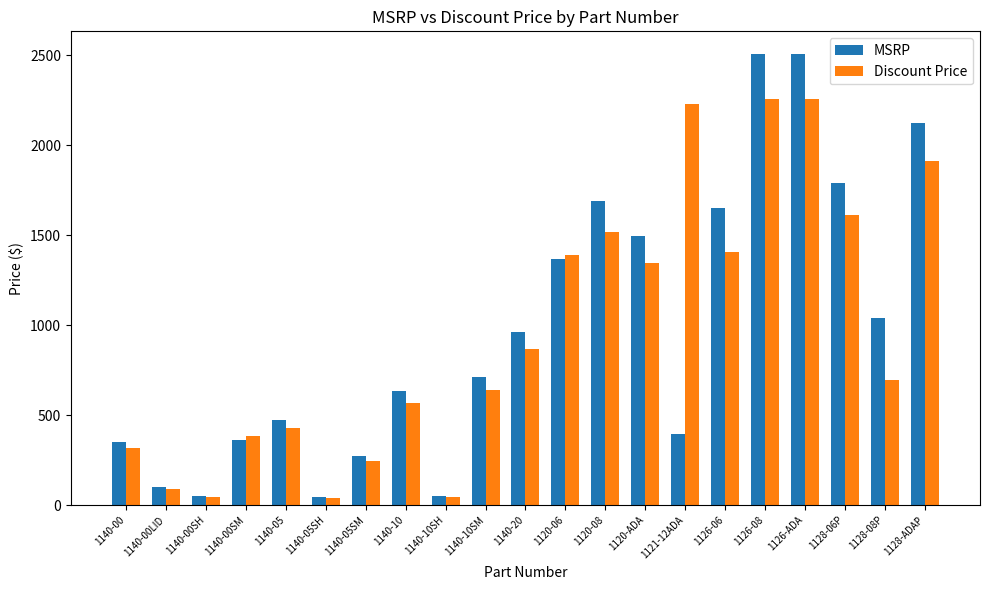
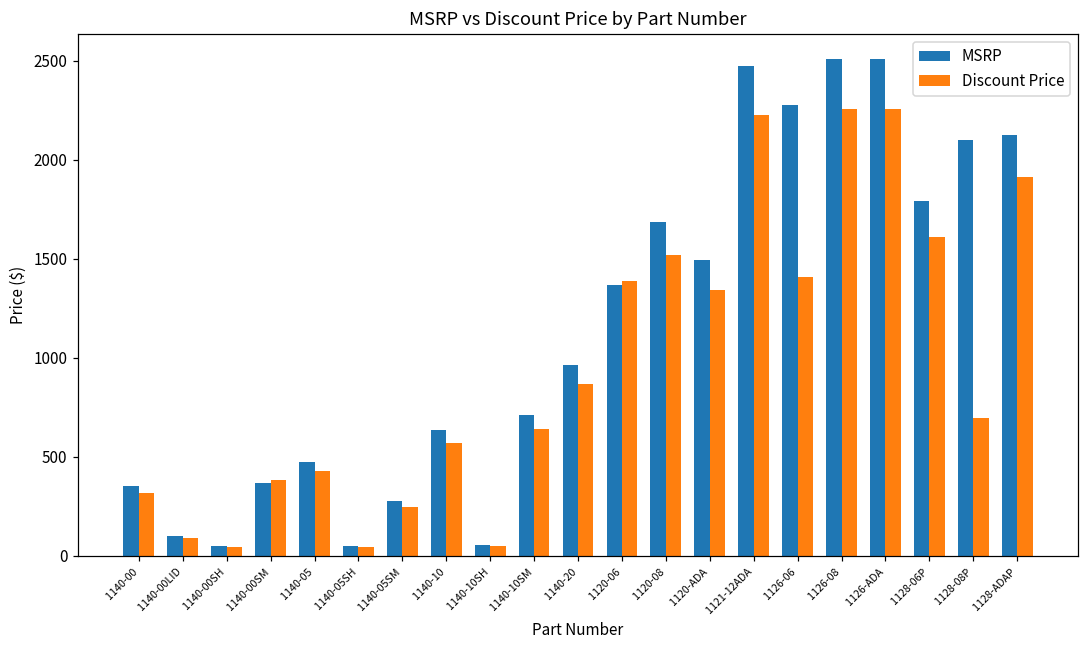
  {
    "MSRP": {
      "1140-00": 350,
      "1140-00LID": 100,
      "1140-00SH": 50,
      "1140-00SM": 360,
      "1140-05": 470,
      "1140-05SH": 50,
      "1140-05SM": 270,
      "1140-10": 630,
      "1140-10SH": 50,
      "1140-10SM": 710,
      "1140-20": 960,
      "1120-06": 1370,
      "1120-08": 1690,
      "1120-ADA": 1490,
-     "1121-12ADA": 400,
-     "1126-06": 1650,
+     "1121-12ADA": 2480,
+     "1126-06": 2280,
      "1126-08": 2510,
      "1126-ADA": 2510,
      "1128-06P": 1790,
-     "1128-08P": 1040,
+     "1128-08P": 2100,
      "1128-ADAP": 2120
    },
    "Discount Price": {
      "1140-00": 320,
      "1140-00LID": 90,
      "1140-00SH": 40,
      "1140-00SM": 380,
      "1140-05": 430,
      "1140-05SH": 40,
      "1140-05SM": 250,
      "1140-10": 570,
      "1140-10SH": 50,
      "1140-10SM": 640,
      "1140-20": 860,
      "1120-06": 1390,
      "1120-08": 1520,
      "1120-ADA": 1340,
      "1121-12ADA": 2230,
      "1126-06": 1410,
      "1126-08": 2260,
      "1126-ADA": 2260,
      "1128-06P": 1610,
      "1128-08P": 700,
      "1128-ADAP": 1910
    }
  }
